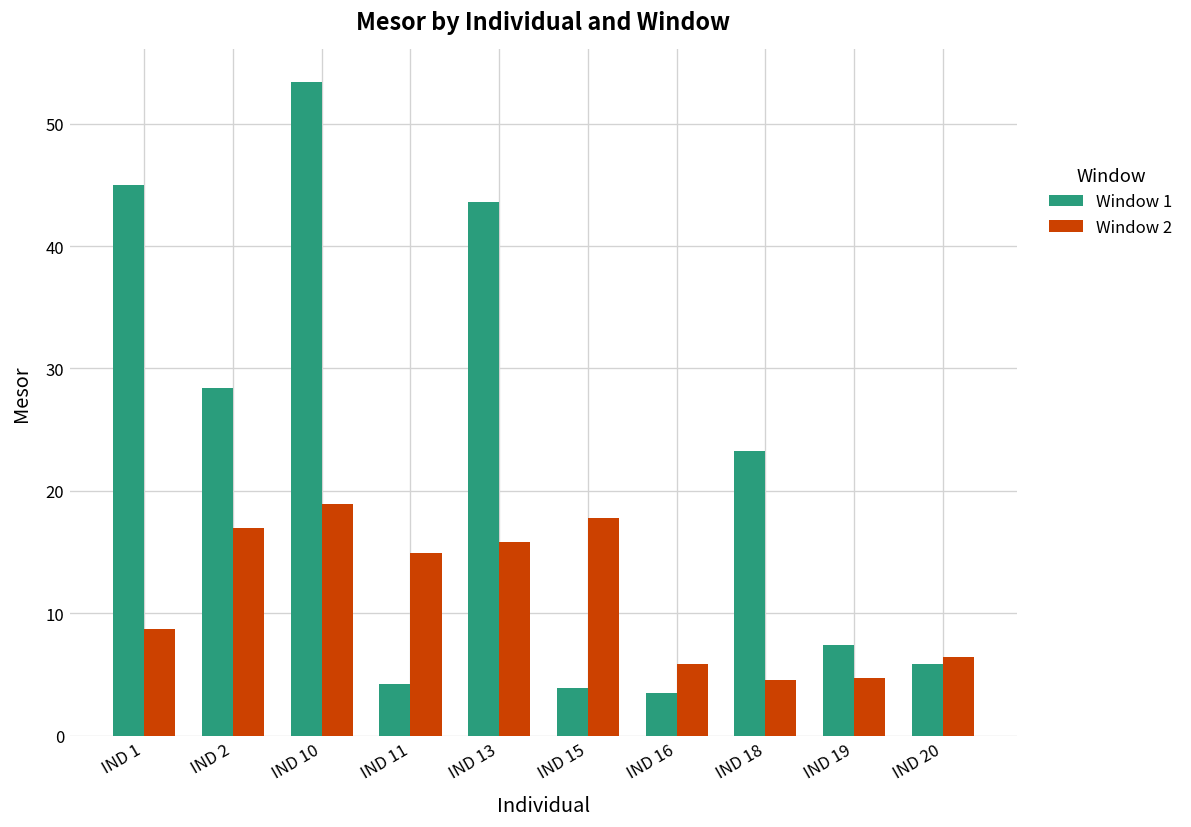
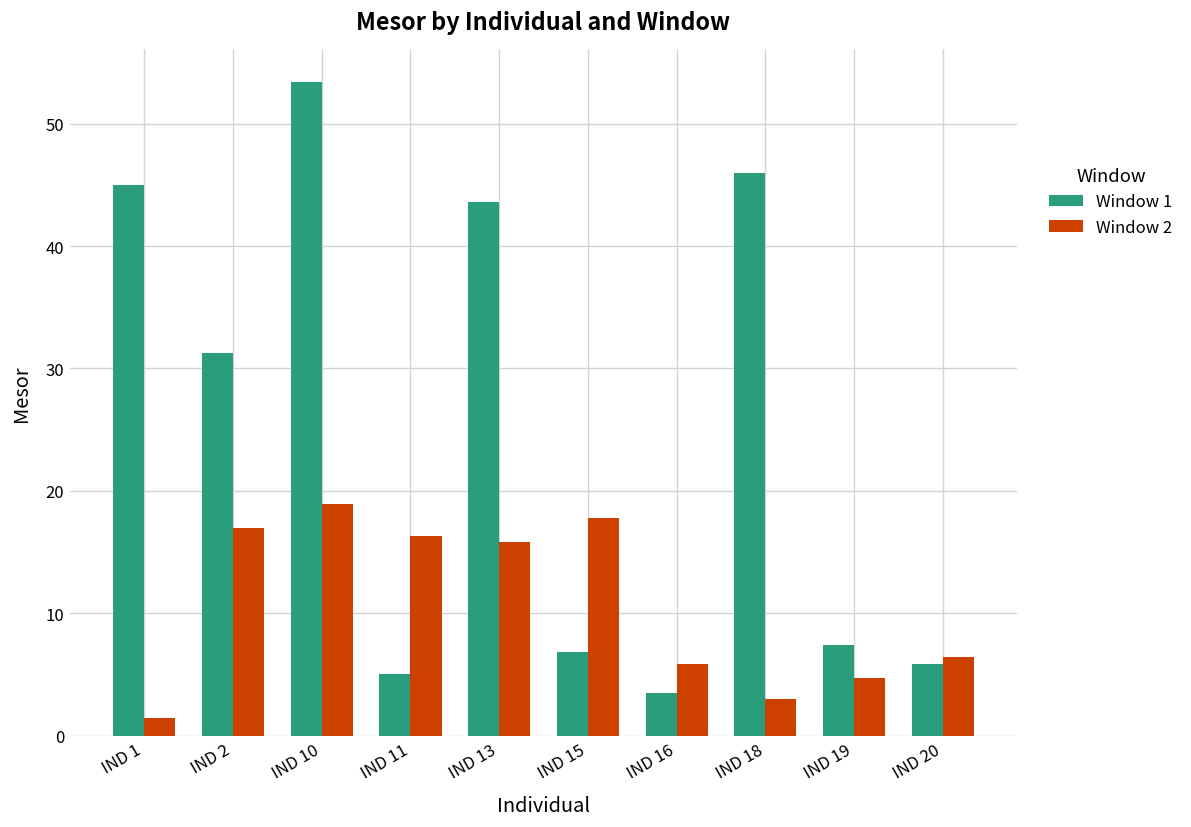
  {
    "Window 1": {
      "IND 1": 45.0,
-     "IND 2": 28.4,
+     "IND 2": 31.3,
      "IND 10": 53.4,
-     "IND 11": 4.2,
+     "IND 11": 5.1,
      "IND 13": 43.6,
-     "IND 15": 3.9,
+     "IND 15": 6.8,
      "IND 16": 3.5,
-     "IND 18": 23.2,
+     "IND 18": 45.9,
      "IND 19": 7.4,
      "IND 20": 5.9
    },
    "Window 2": {
-     "IND 1": 8.7,
+     "IND 1": 1.4,
      "IND 2": 17.0,
      "IND 10": 18.9,
-     "IND 11": 14.9,
+     "IND 11": 16.3,
      "IND 13": 15.8,
      "IND 15": 17.8,
      "IND 16": 5.8,
-     "IND 18": 4.5,
+     "IND 18": 3.0,
      "IND 19": 4.7,
      "IND 20": 6.4
    }
  }
